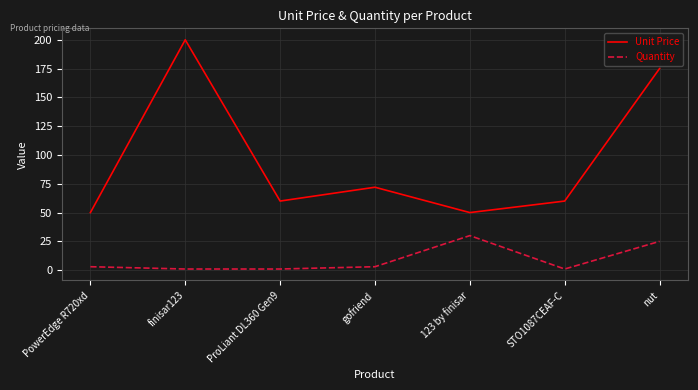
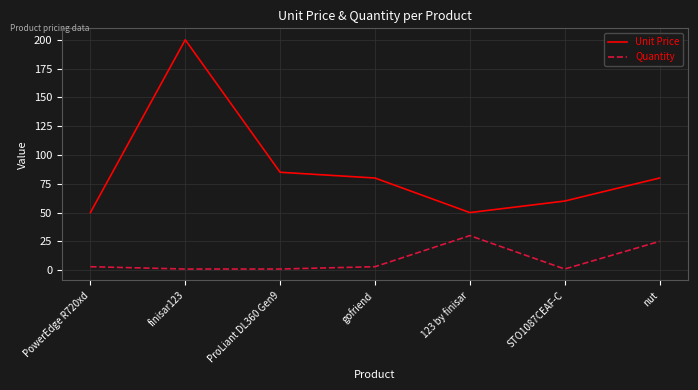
  {
    "Unit Price": {
      "PowerEdge R720xd": 50,
      "finisar123": 200,
-     "ProLiant DL360 Gen9": 60,
-     "gofriend": 72,
+     "ProLiant DL360 Gen9": 85,
+     "gofriend": 80,
      "123 by finisar": 50,
      "STO1087CEAF-C": 60,
-     "nut": 175
+     "nut": 80
    },
    "Quantity": {
      "PowerEdge R720xd": 3,
      "finisar123": 1,
      "ProLiant DL360 Gen9": 1,
      "gofriend": 3,
      "123 by finisar": 30,
      "STO1087CEAF-C": 1,
      "nut": 25
    }
  }
